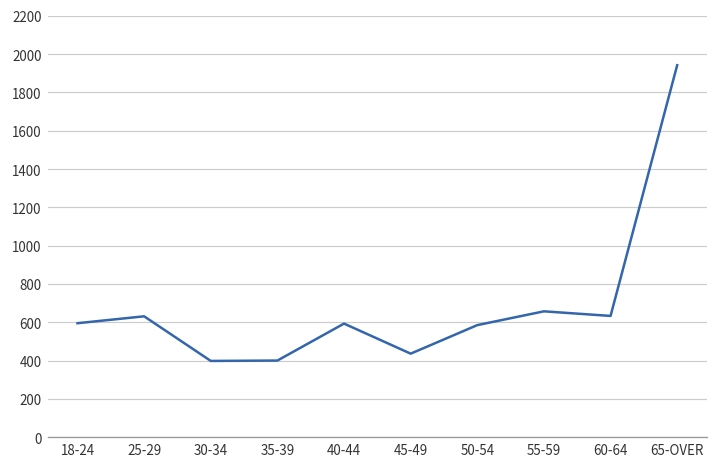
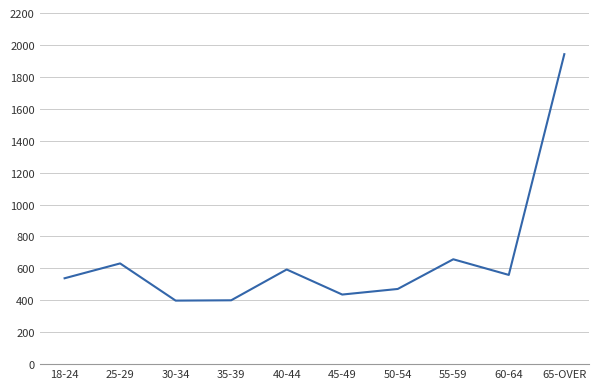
  {
-   "18-24": 600,
+   "18-24": 540,
    "25-29": 630,
    "30-34": 400,
    "35-39": 400,
    "40-44": 590,
    "45-49": 440,
-   "50-54": 590,
+   "50-54": 470,
    "55-59": 660,
-   "60-64": 630,
+   "60-64": 560,
    "65-OVER": 1940
  }
